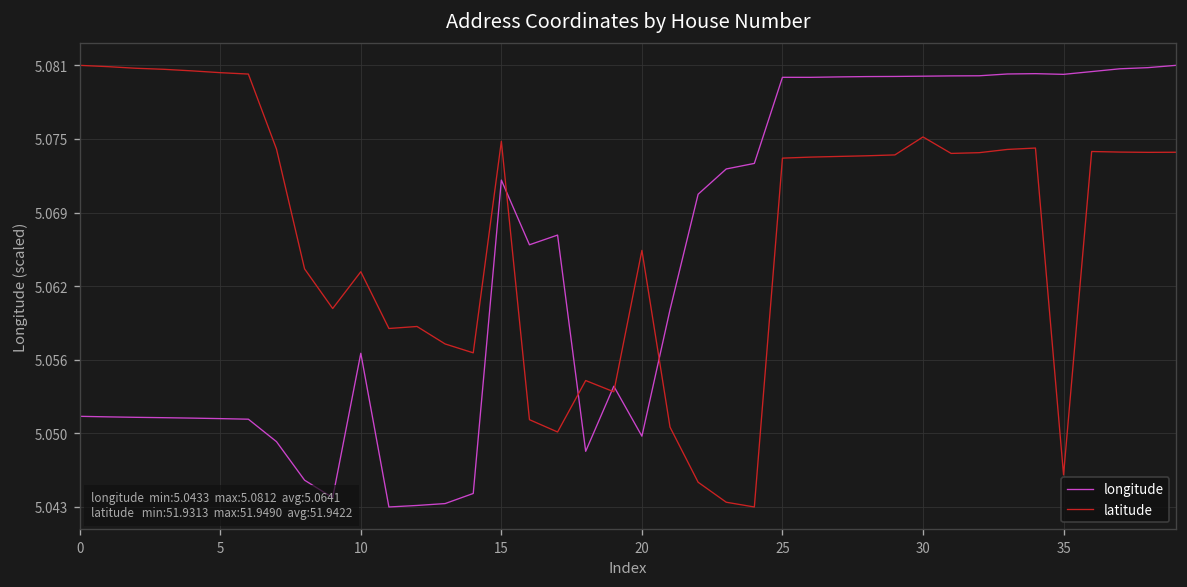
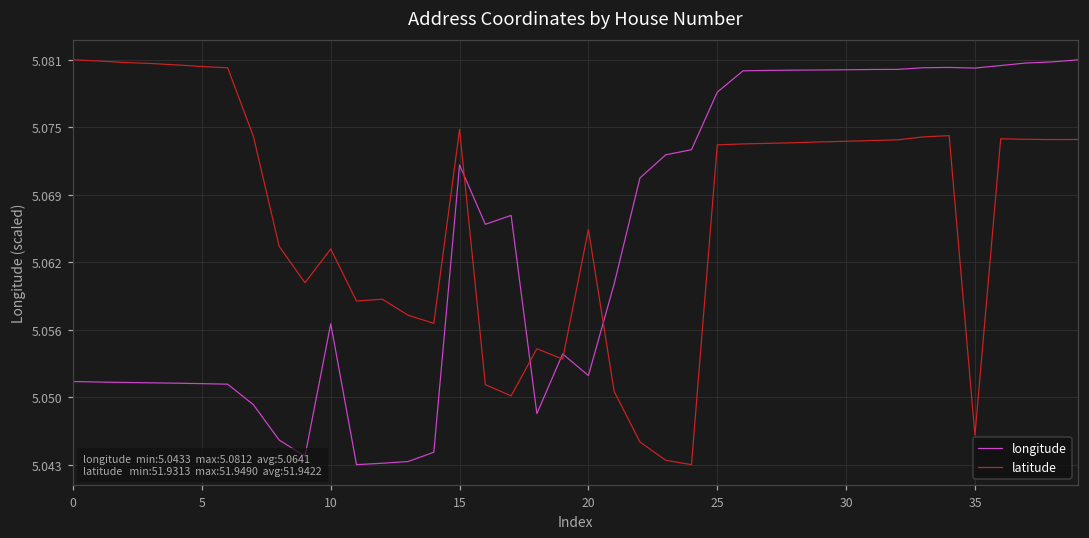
  {
    "longitude": {
      "0": 5.051,
      "5": 5.051,
      "10": 5.057,
      "15": 5.071,
-     "20": 5.049,
-     "25": 5.080,
+     "20": 5.052,
+     "25": 5.078,
      "30": 5.080,
      "35": 5.080
    },
    "latitude": {
      "0": 5.081,
      "5": 5.081,
      "10": 5.064,
      "15": 5.075,
      "20": 5.065,
      "25": 5.073,
-     "30": 5.075,
+     "30": 5.074,
      "35": 5.046
    }
  }
